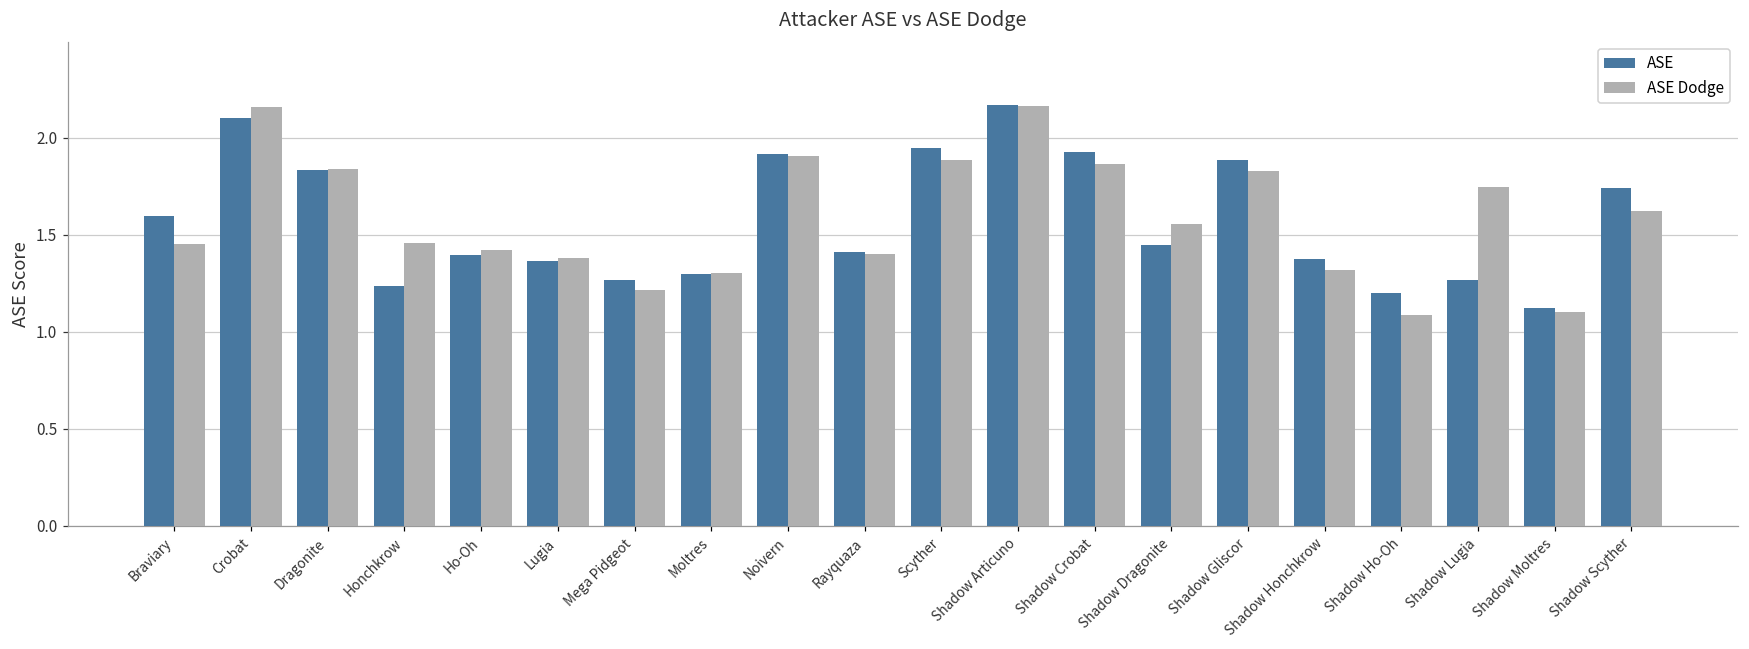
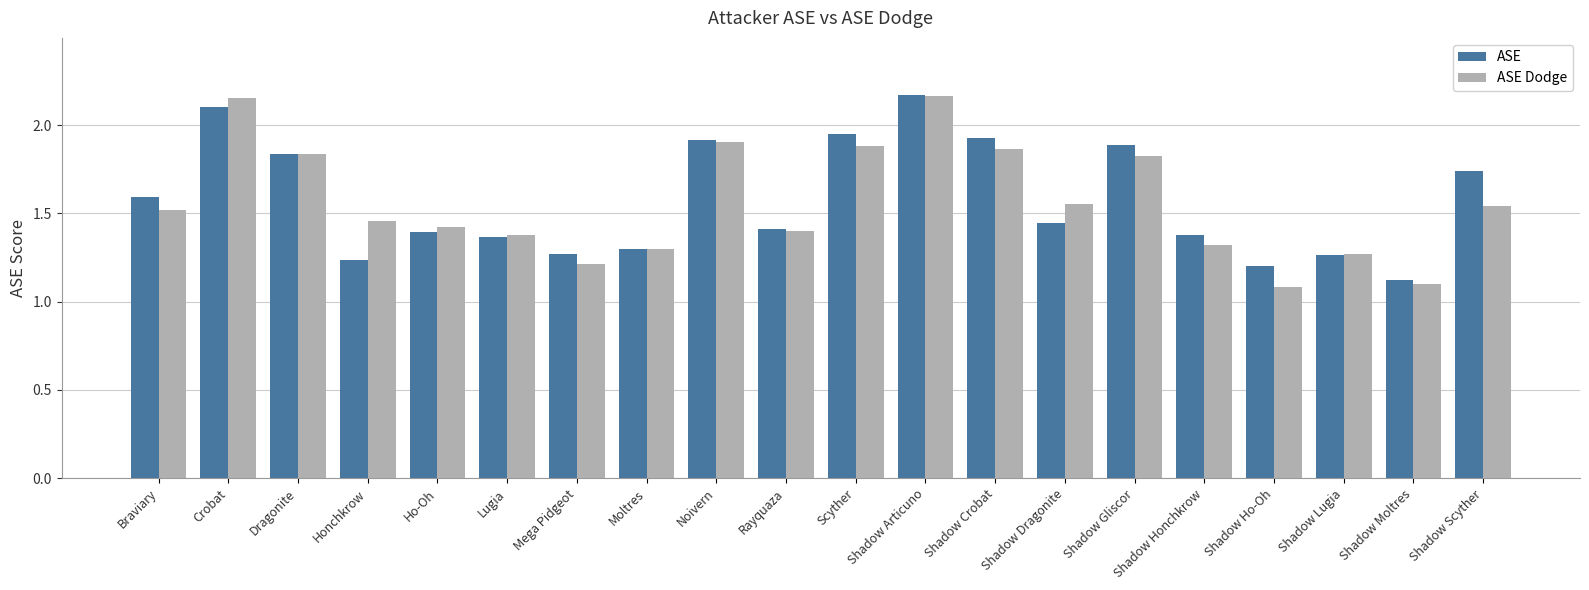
  {
    "ASE": {
      "Braviary": 1.59,
      "Crobat": 2.10,
      "Dragonite": 1.83,
      "Honchkrow": 1.24,
      "Ho-Oh": 1.40,
      "Lugia": 1.37,
      "Mega Pidgeot": 1.27,
      "Moltres": 1.30,
      "Noivern": 1.92,
      "Rayquaza": 1.41,
      "Scyther": 1.95,
      "Shadow Articuno": 2.17,
      "Shadow Crobat": 1.93,
      "Shadow Dragonite": 1.45,
      "Shadow Gliscor": 1.89,
      "Shadow Honchkrow": 1.38,
      "Shadow Ho-Oh": 1.20,
      "Shadow Lugia": 1.27,
      "Shadow Moltres": 1.12,
      "Shadow Scyther": 1.74
    },
    "ASE Dodge": {
-     "Braviary": 1.45,
+     "Braviary": 1.52,
      "Crobat": 2.16,
      "Dragonite": 1.84,
      "Honchkrow": 1.46,
      "Ho-Oh": 1.42,
      "Lugia": 1.38,
      "Mega Pidgeot": 1.22,
      "Moltres": 1.30,
      "Noivern": 1.91,
      "Rayquaza": 1.40,
      "Scyther": 1.88,
      "Shadow Articuno": 2.16,
      "Shadow Crobat": 1.86,
      "Shadow Dragonite": 1.56,
      "Shadow Gliscor": 1.83,
      "Shadow Honchkrow": 1.32,
      "Shadow Ho-Oh": 1.09,
-     "Shadow Lugia": 1.75,
+     "Shadow Lugia": 1.27,
      "Shadow Moltres": 1.10,
-     "Shadow Scyther": 1.62
+     "Shadow Scyther": 1.54
    }
  }
